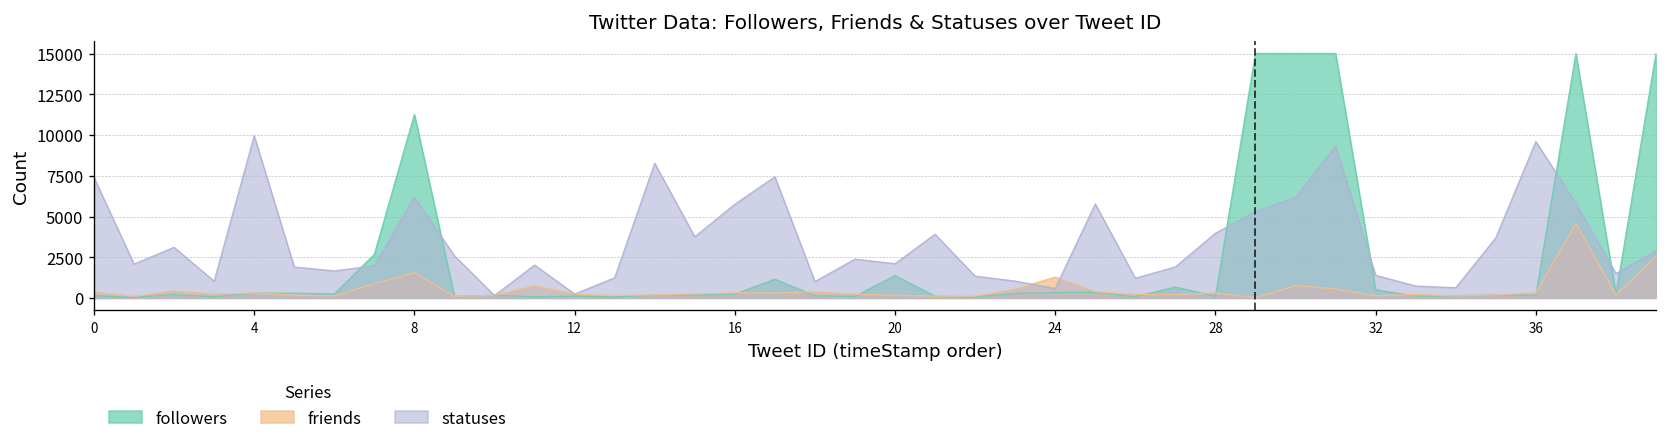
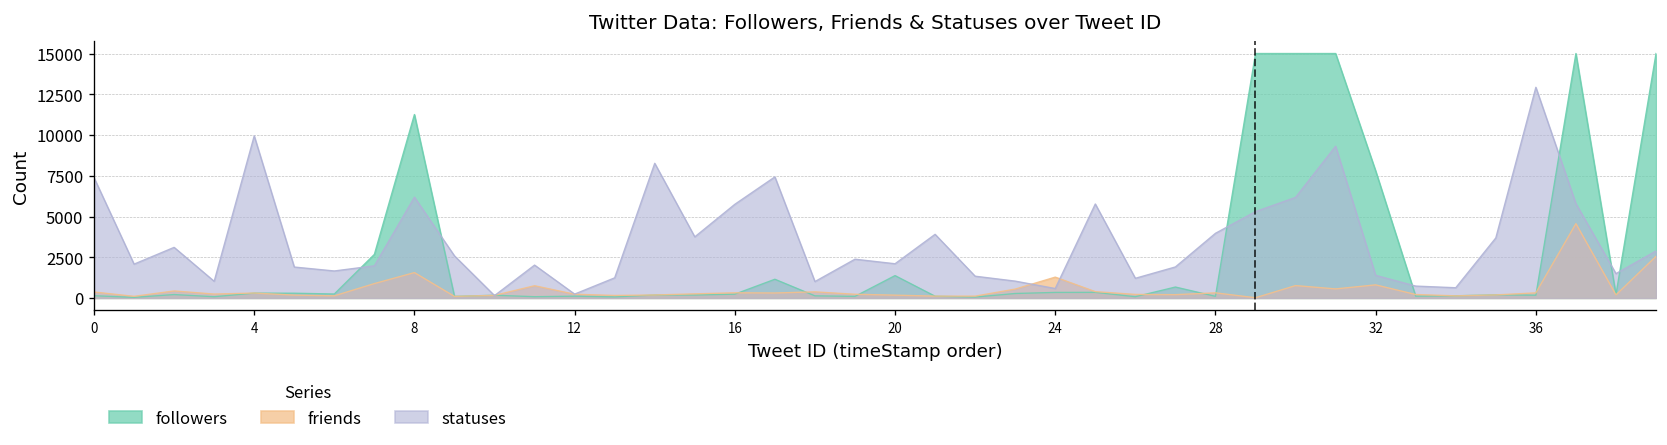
  {
    "followers": {
      "0": 100,
      "8": 11300,
      "20": 1400,
      "24": 300,
      "28": 100,
-     "32": 500
+     "32": 7800
    },
    "friends": {
      "0": 400,
      "8": 1600,
      "20": 200,
      "24": 1300,
      "28": 300,
-     "32": 100
+     "32": 800
    },
    "statuses": {
      "0": 7400,
      "4": 9900,
      "8": 6200,
      "16": 5800,
      "20": 2100,
      "24": 600,
      "28": 4000,
      "32": 1400,
-     "36": 9600
+     "36": 12900
    }
  }
